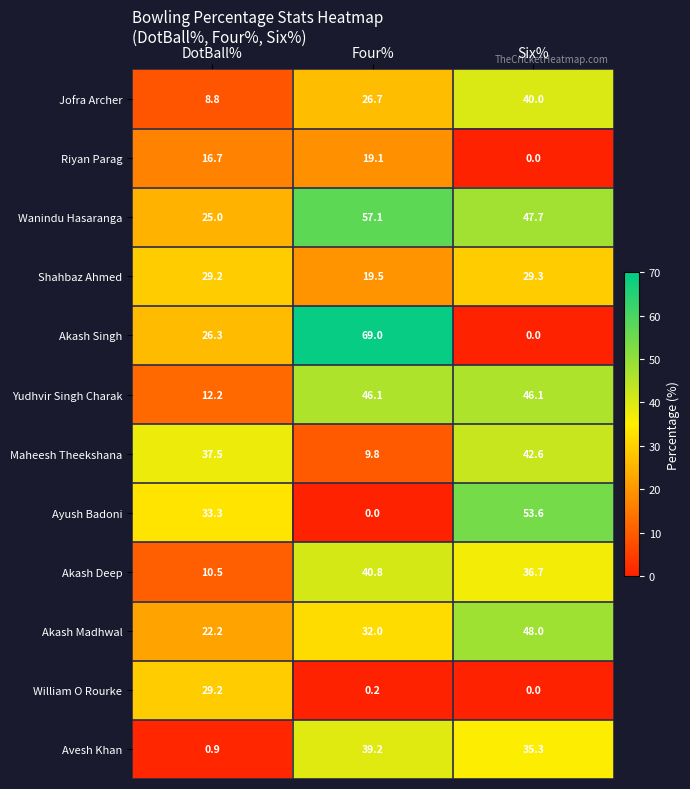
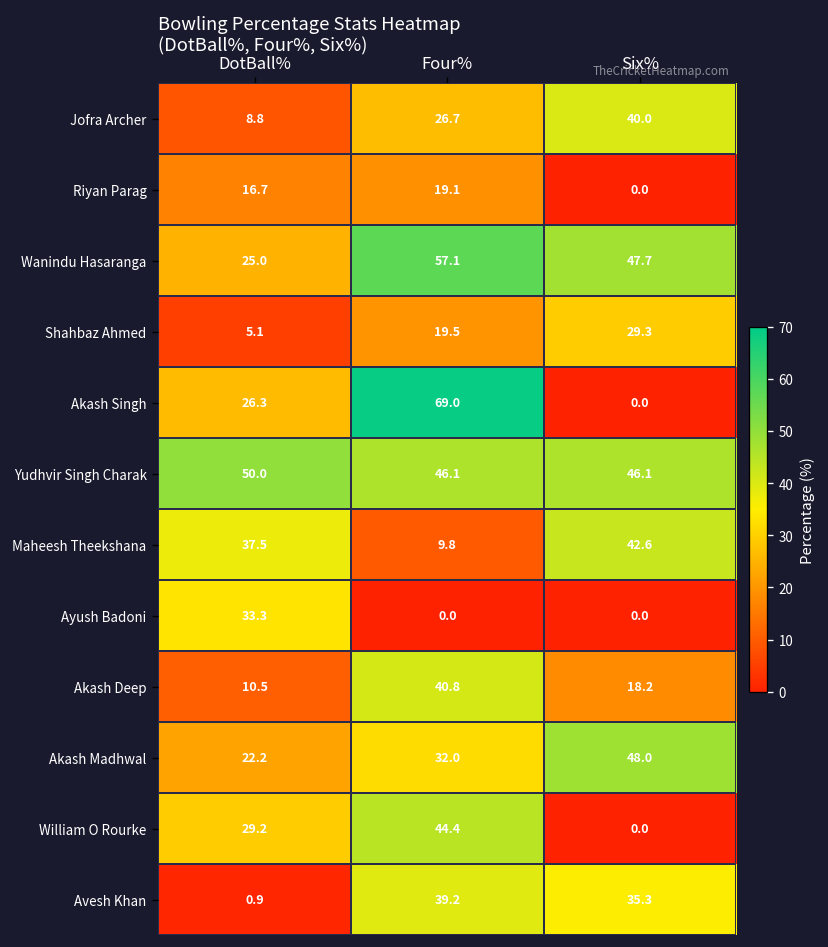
  {
    "Jofra Archer": {
      "DotBall%": 8.8,
      "Four%": 26.7,
      "Six%": 40.0
    },
    "Riyan Parag": {
      "DotBall%": 16.7,
      "Four%": 19.1,
      "Six%": 0.0
    },
    "Wanindu Hasaranga": {
      "DotBall%": 25.0,
      "Four%": 57.1,
      "Six%": 47.7
    },
    "Shahbaz Ahmed": {
-     "DotBall%": 29.2,
+     "DotBall%": 5.1,
      "Four%": 19.5,
      "Six%": 29.3
    },
    "Akash Singh": {
      "DotBall%": 26.3,
      "Four%": 69.0,
      "Six%": 0.0
    },
    "Yudhvir Singh Charak": {
-     "DotBall%": 12.2,
+     "DotBall%": 50.0,
      "Four%": 46.1,
      "Six%": 46.1
    },
    "Maheesh Theekshana": {
      "DotBall%": 37.5,
      "Four%": 9.8,
      "Six%": 42.6
    },
    "Ayush Badoni": {
      "DotBall%": 33.3,
      "Four%": 0.0,
-     "Six%": 53.6
+     "Six%": 0.0
    },
    "Akash Deep": {
      "DotBall%": 10.5,
      "Four%": 40.8,
-     "Six%": 36.7
+     "Six%": 18.2
    },
    "Akash Madhwal": {
      "DotBall%": 22.2,
      "Four%": 32.0,
      "Six%": 48.0
    },
    "William O Rourke": {
      "DotBall%": 29.2,
-     "Four%": 0.2,
+     "Four%": 44.4,
      "Six%": 0.0
    },
    "Avesh Khan": {
      "DotBall%": 0.9,
      "Four%": 39.2,
      "Six%": 35.3
    }
  }
